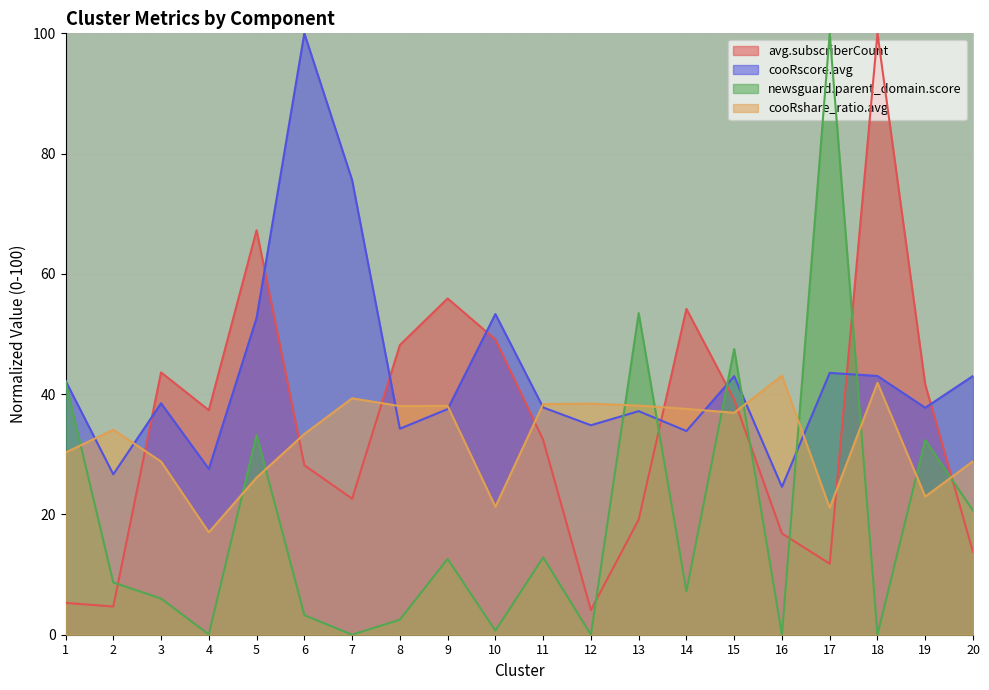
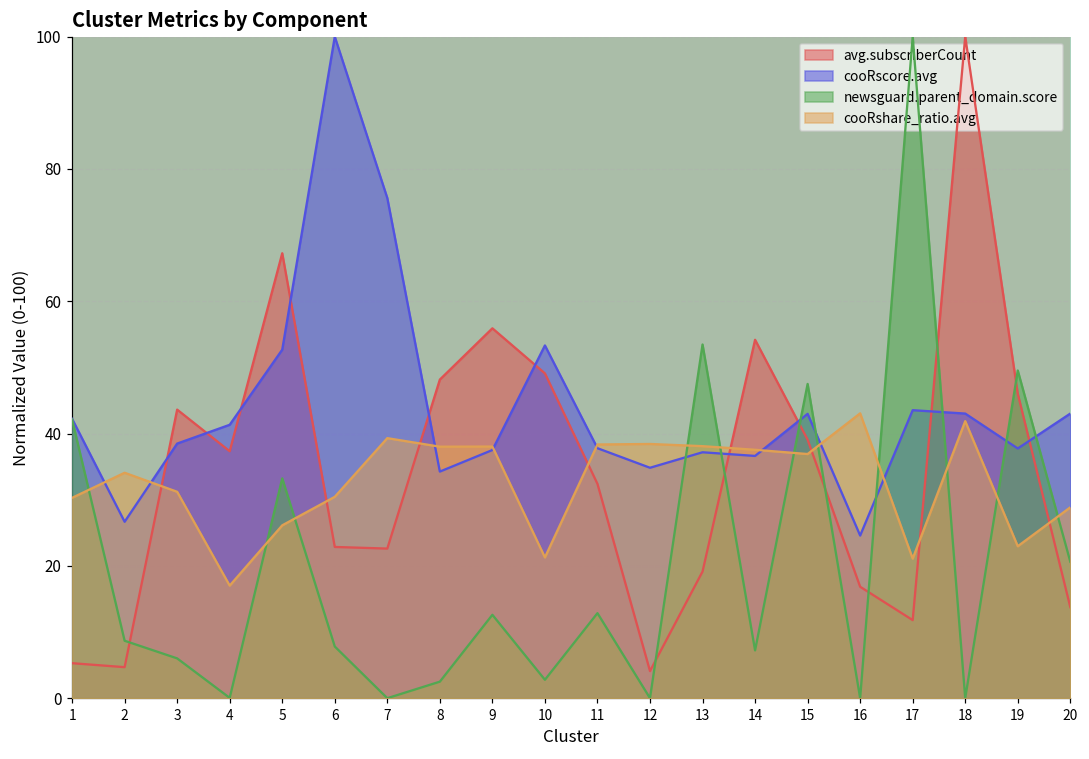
  {
    "avg.subscriberCount": {
      "1": 5,
      "2": 5,
      "3": 44,
      "4": 37,
      "5": 67,
-     "6": 28,
+     "6": 23,
      "7": 23,
      "8": 48,
      "9": 56,
      "10": 49,
      "11": 32,
      "12": 4,
      "13": 19,
      "14": 54,
      "15": 39,
      "16": 17,
      "17": 12,
      "18": 100,
-     "19": 42,
+     "19": 46,
      "20": 14
    },
    "cooRscore.avg": {
      "2": 27,
      "3": 38,
-     "4": 28,
+     "4": 41,
      "5": 53,
      "6": 100,
      "7": 76,
      "8": 34,
      "9": 38,
      "10": 53,
      "11": 38,
      "12": 35,
      "13": 37,
-     "14": 34,
+     "14": 37,
      "15": 43,
      "16": 25,
      "17": 44,
      "18": 43,
      "19": 38,
      "20": 43
    },
    "newsguard.parent_domain.score": {
      "2": 9,
      "3": 6,
      "4": 0,
      "5": 33,
-     "6": 3,
+     "6": 8,
      "7": 0,
      "8": 2,
      "9": 13,
-     "10": 1,
+     "10": 3,
      "11": 13,
      "12": 0,
      "13": 53,
      "14": 7,
      "15": 48,
      "16": 0,
      "17": 100,
      "18": 0,
-     "19": 32,
+     "19": 50,
      "20": 21
    },
    "cooRshare_ratio.avg": {
      "1": 30,
      "2": 34,
-     "3": 29,
+     "3": 31,
      "4": 17,
      "5": 26,
-     "6": 33,
+     "6": 30,
      "7": 39,
      "8": 38,
      "9": 38,
      "10": 21,
      "11": 38,
      "12": 38,
      "13": 38,
      "14": 38,
      "15": 37,
      "16": 43,
      "17": 21,
      "18": 42,
      "19": 23,
      "20": 29
    }
  }
